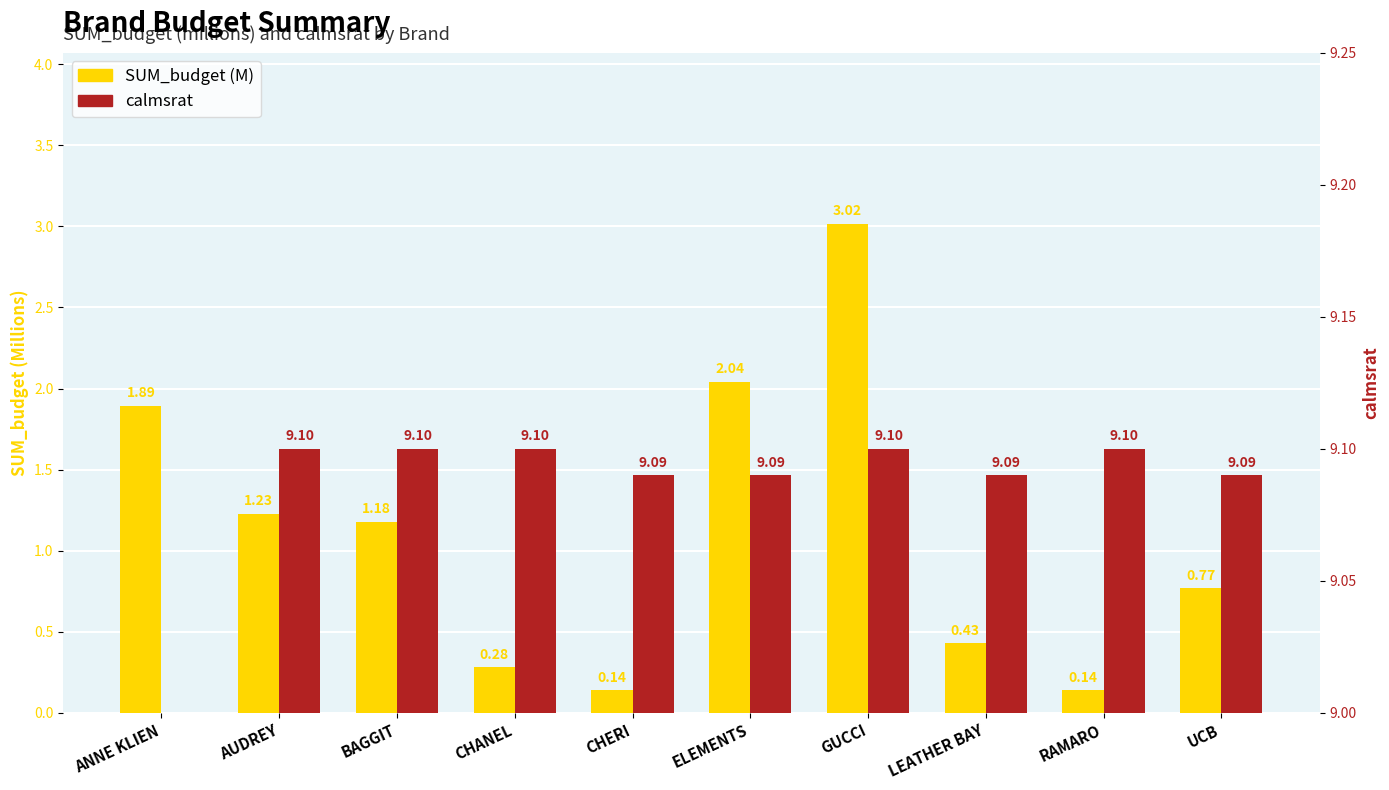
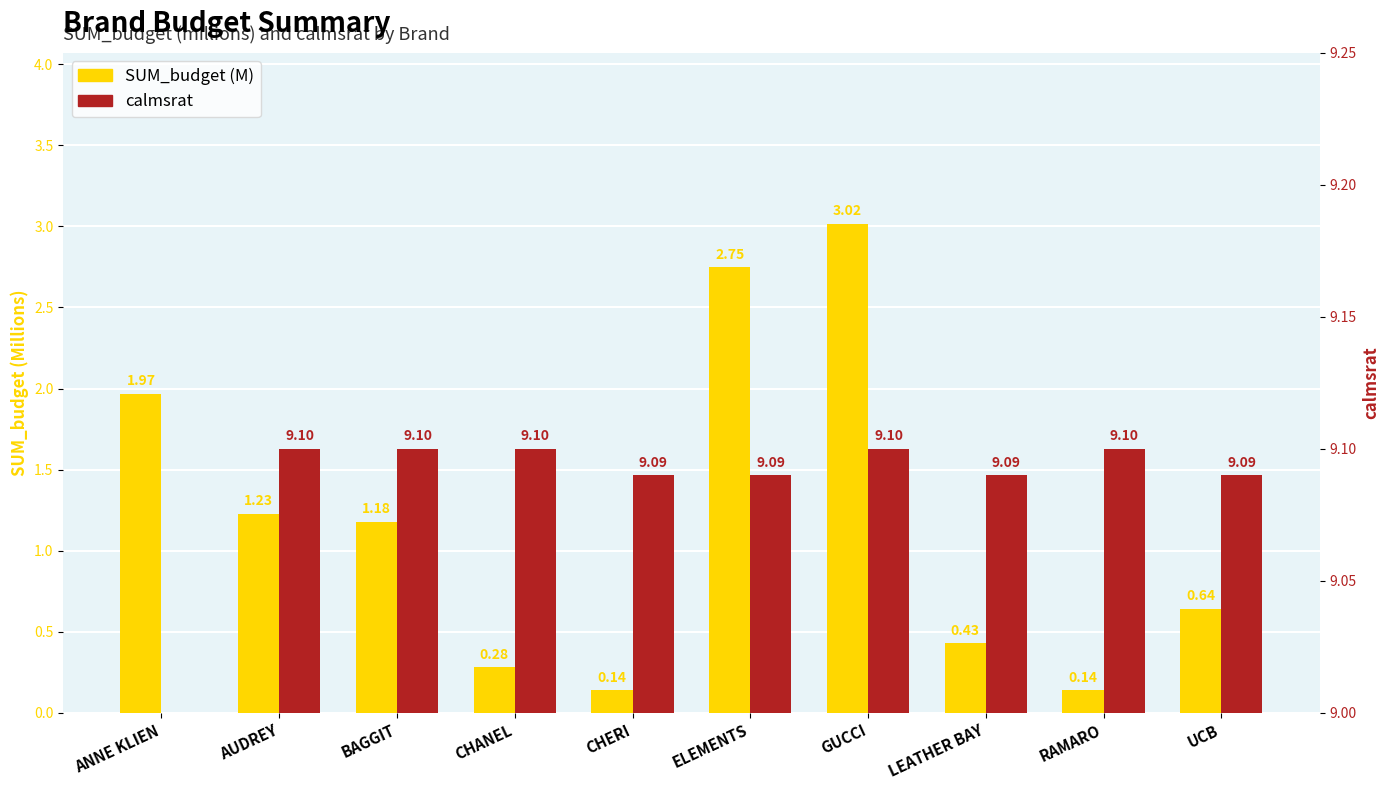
  {
    "SUM_budget (M)": {
-     "ANNE KLIEN": 1.89,
+     "ANNE KLIEN": 1.97,
      "AUDREY": 1.23,
      "BAGGIT": 1.18,
      "CHANEL": 0.28,
      "CHERI": 0.14,
-     "ELEMENTS": 2.04,
+     "ELEMENTS": 2.75,
      "GUCCI": 3.02,
      "LEATHER BAY": 0.43,
      "RAMARO": 0.14,
-     "UCB": 0.77
+     "UCB": 0.64
    },
    "calmsrat": {
      "AUDREY": 9.10,
      "BAGGIT": 9.10,
      "CHANEL": 9.10,
      "CHERI": 9.09,
      "ELEMENTS": 9.09,
      "GUCCI": 9.10,
      "LEATHER BAY": 9.09,
      "RAMARO": 9.10,
      "UCB": 9.09
    }
  }
